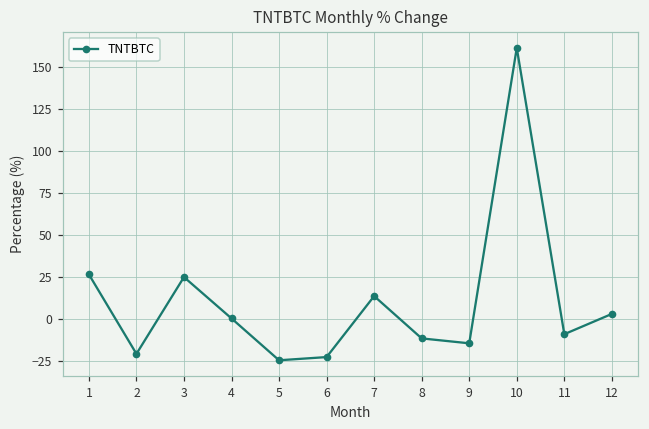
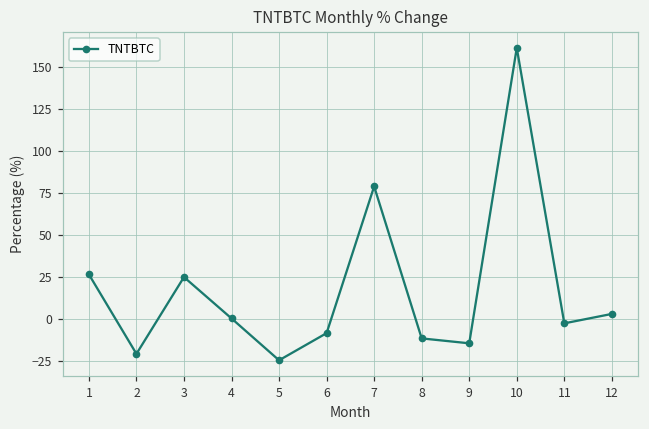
  {
    "1": 26,
    "2": -21,
    "3": 25,
    "4": 0,
    "5": -25,
-   "6": -23,
-   "7": 14,
+   "6": -9,
+   "7": 79,
    "8": -12,
    "9": -15,
    "10": 161,
-   "11": -9,
+   "11": -3,
    "12": 3
  }
